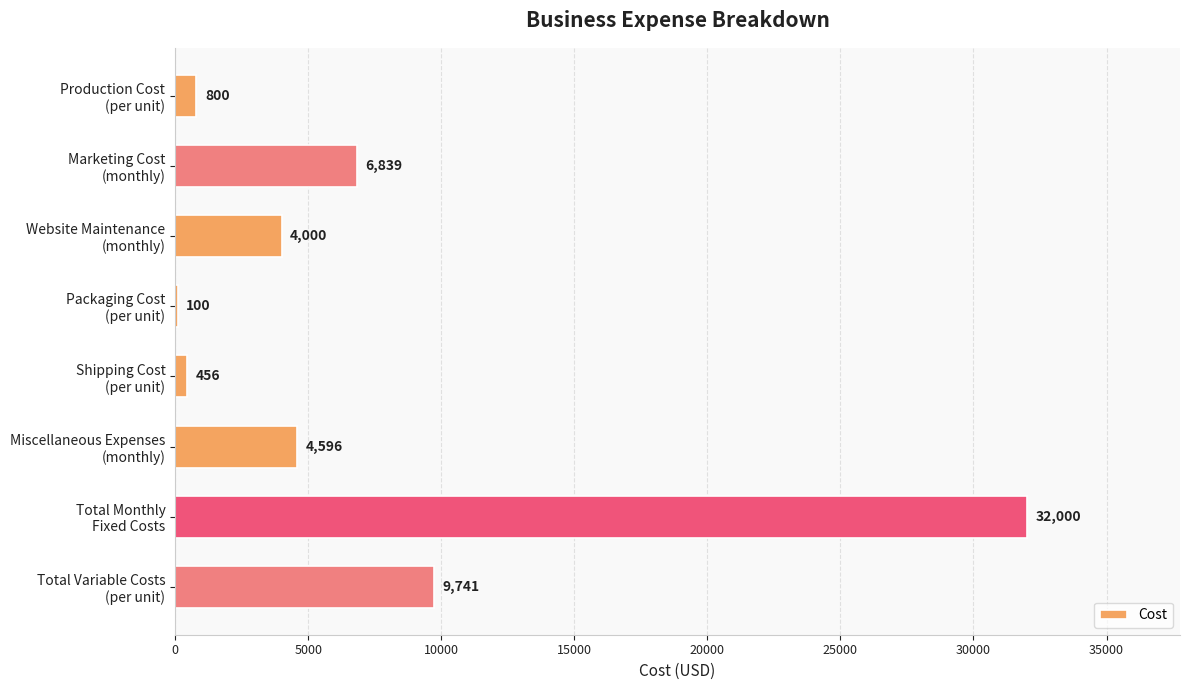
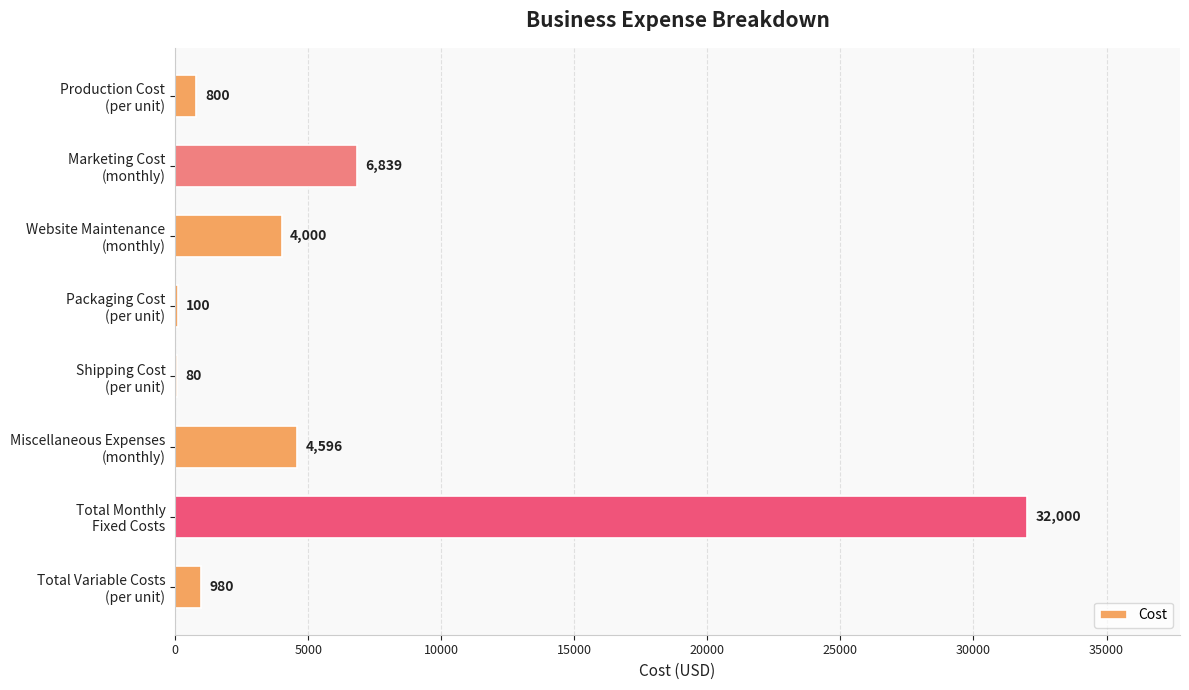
  {
    "Production Cost (per unit)": "800",
    "Marketing Cost (monthly)": "6,839",
    "Website Maintenance (monthly)": "4,000",
    "Packaging Cost (per unit)": "100",
-   "Shipping Cost (per unit)": "456",
+   "Shipping Cost (per unit)": "80",
    "Miscellaneous Expenses (monthly)": "4,596",
    "Total Monthly Fixed Costs": "32,000",
-   "Total Variable Costs (per unit)": "9,741"
+   "Total Variable Costs (per unit)": "980"
  }
